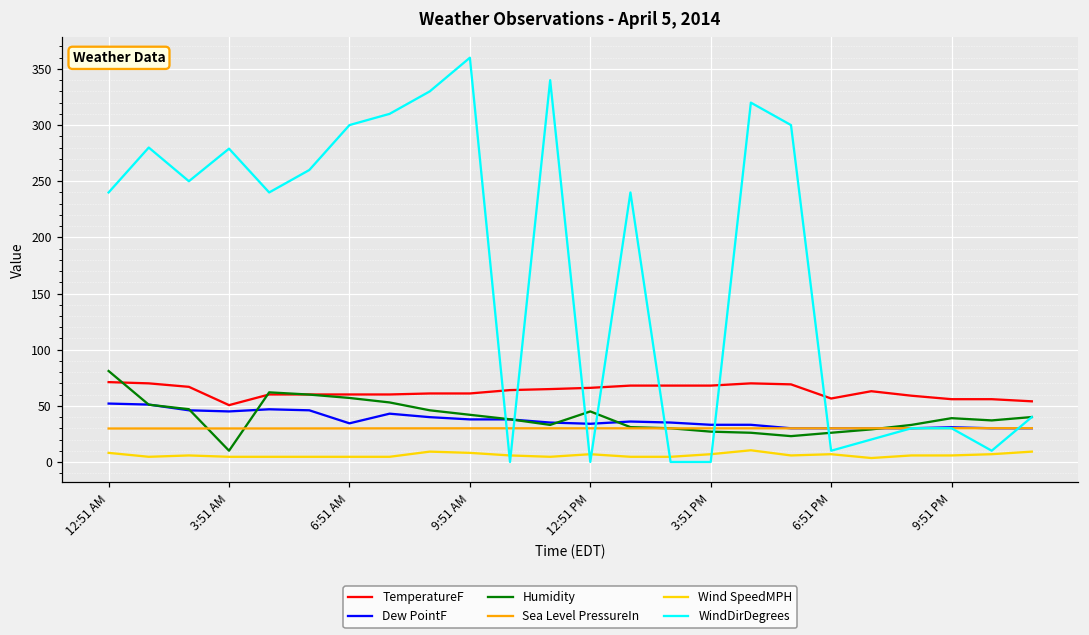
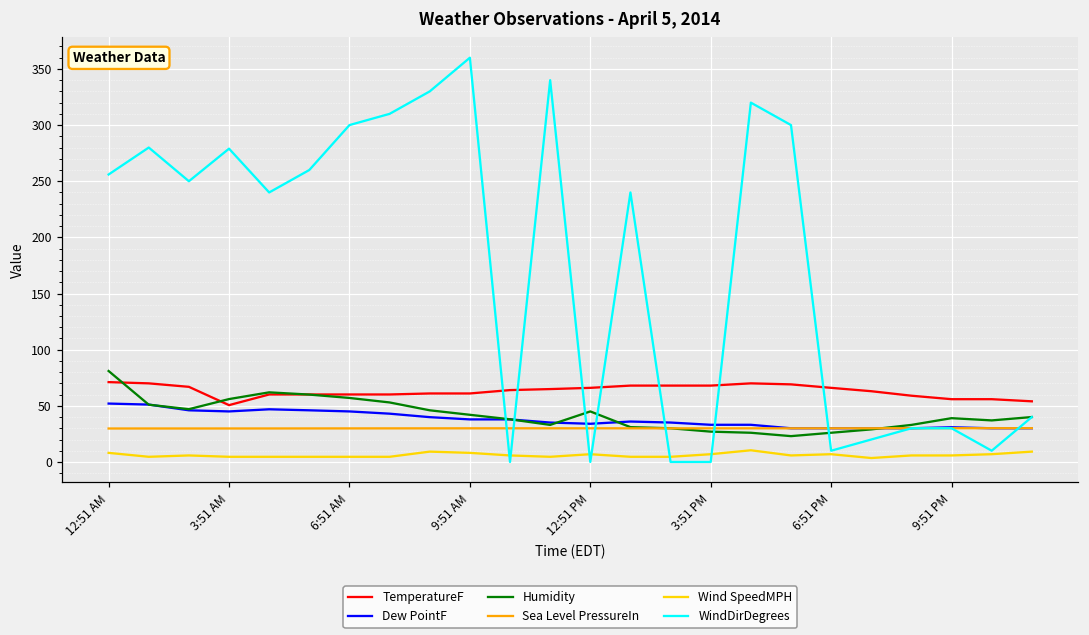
  {
    "TemperatureF": {
      "12:51 AM": 71,
      "3:51 AM": 51,
      "6:51 AM": 60,
      "9:51 AM": 61,
      "12:51 PM": 66,
      "3:51 PM": 68,
-     "6:51 PM": 57,
+     "6:51 PM": 66,
      "9:51 PM": 56
    },
    "Dew PointF": {
      "12:51 AM": 52,
      "3:51 AM": 45,
-     "6:51 AM": 34,
+     "6:51 AM": 45,
      "9:51 AM": 38,
      "12:51 PM": 34,
      "3:51 PM": 33
    },
    "Humidity": {
      "12:51 AM": 81,
-     "3:51 AM": 10,
+     "3:51 AM": 56,
      "6:51 AM": 57,
      "9:51 AM": 42,
      "12:51 PM": 45,
      "3:51 PM": 27,
      "6:51 PM": 26,
      "9:51 PM": 39
    },
    "WindDirDegrees": {
-     "12:51 AM": 240,
+     "12:51 AM": 256,
      "3:51 AM": 279,
      "6:51 AM": 300,
      "9:51 AM": 360,
      "12:51 PM": 0,
      "3:51 PM": 0,
      "6:51 PM": 10
    }
  }
